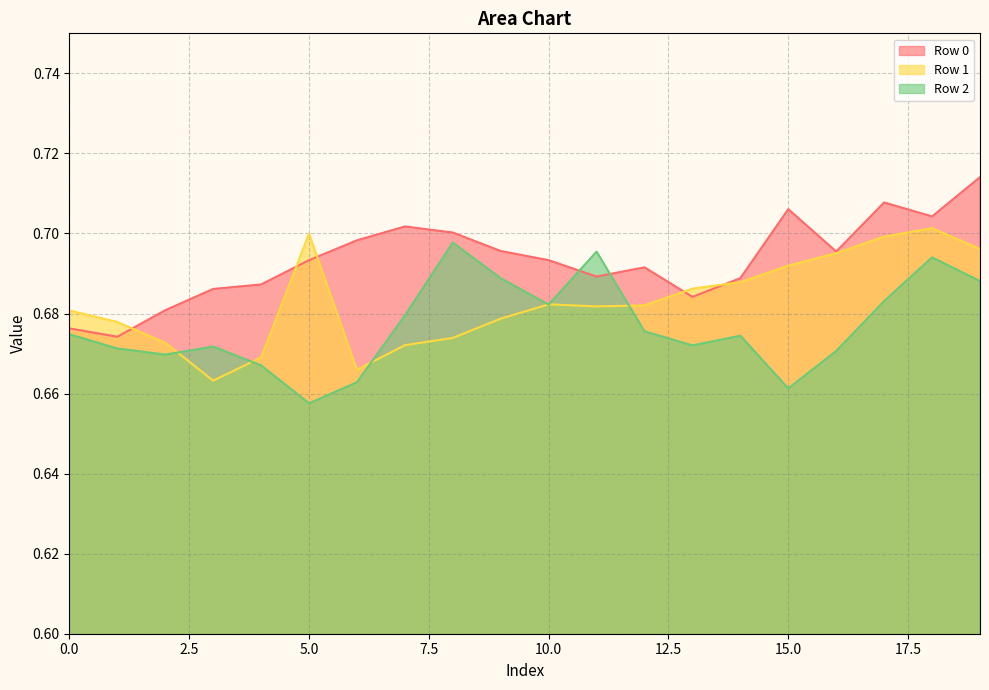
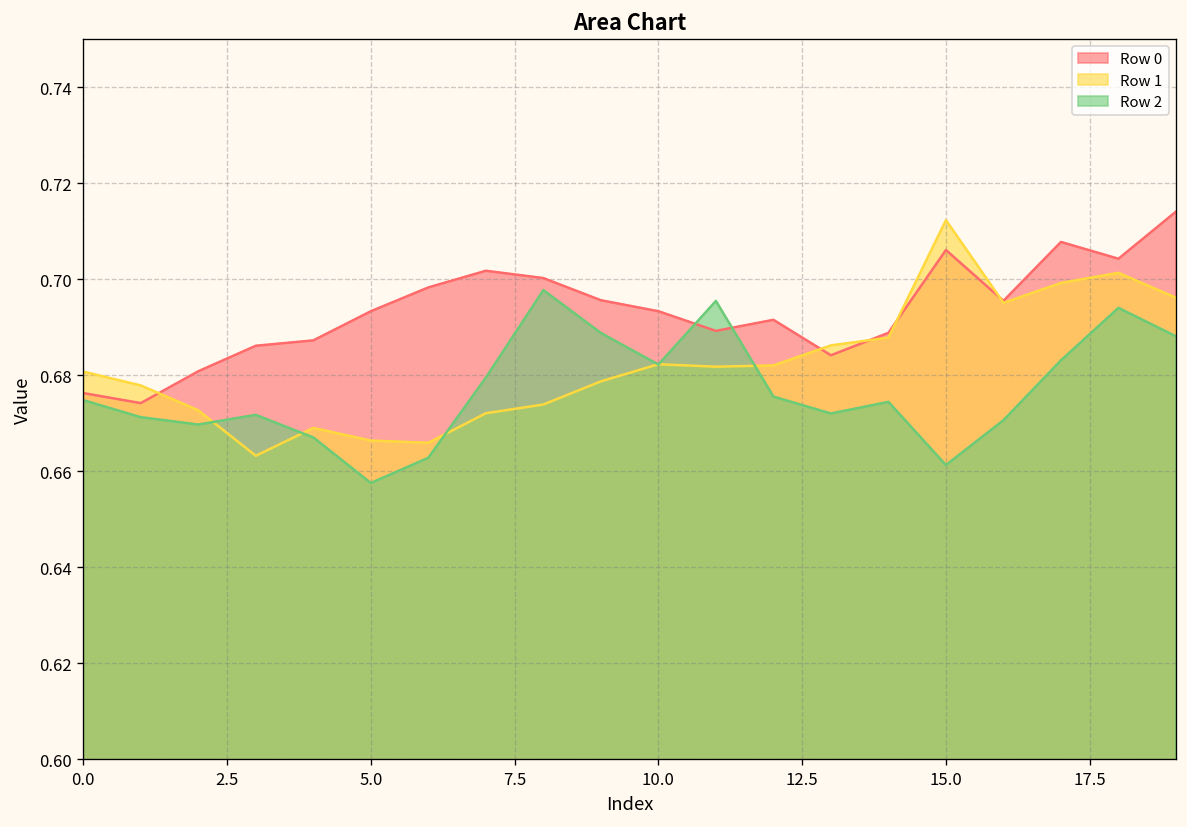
  {
    "Row 0": {
      "0.0": 0.676,
      "5.0": 0.693,
      "10.0": 0.693,
      "15.0": 0.706
    },
    "Row 1": {
      "0.0": 0.681,
-     "5.0": 0.700,
-     "15.0": 0.692
+     "5.0": 0.666,
+     "15.0": 0.712
    },
    "Row 2": {
      "0.0": 0.675,
      "5.0": 0.658,
      "15.0": 0.661
    }
  }
